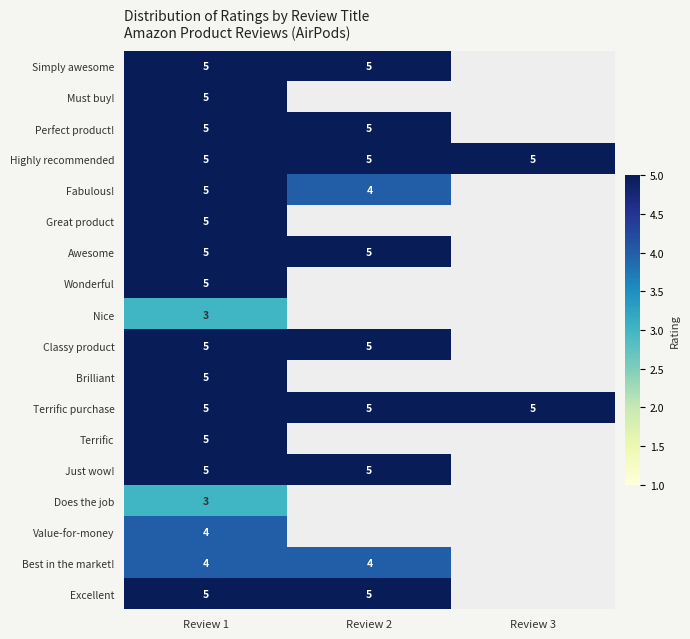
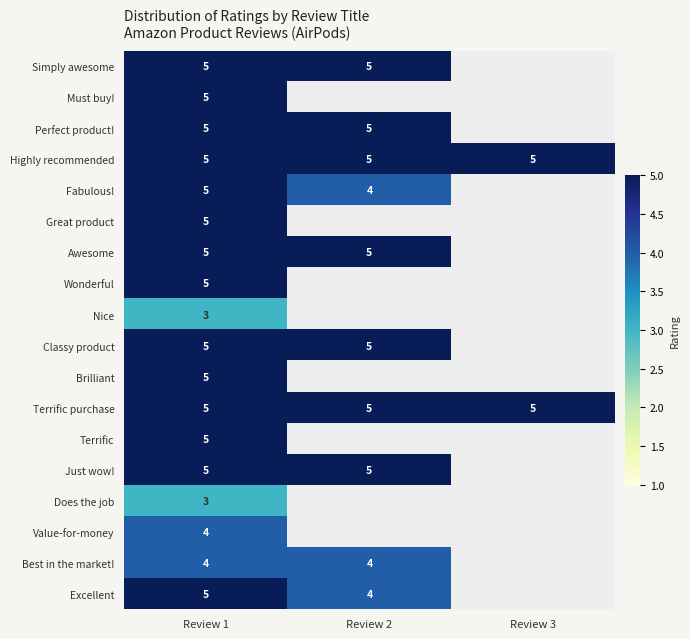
  {
    "Simply awesome": {
      "Review 1": 5,
      "Review 2": 5
    },
    "Must buy!": {
      "Review 1": 5
    },
    "Perfect product!": {
      "Review 1": 5,
      "Review 2": 5
    },
    "Highly recommended": {
      "Review 1": 5,
      "Review 2": 5,
      "Review 3": 5
    },
    "Fabulous!": {
      "Review 1": 5,
      "Review 2": 4
    },
    "Great product": {
      "Review 1": 5
    },
    "Awesome": {
      "Review 1": 5,
      "Review 2": 5
    },
    "Wonderful": {
      "Review 1": 5
    },
    "Nice": {
      "Review 1": 3
    },
    "Classy product": {
      "Review 1": 5,
      "Review 2": 5
    },
    "Brilliant": {
      "Review 1": 5
    },
    "Terrific purchase": {
      "Review 1": 5,
      "Review 2": 5,
      "Review 3": 5
    },
    "Terrific": {
      "Review 1": 5
    },
    "Just wow!": {
      "Review 1": 5,
      "Review 2": 5
    },
    "Does the job": {
      "Review 1": 3
    },
    "Value-for-money": {
      "Review 1": 4
    },
    "Best in the market!": {
      "Review 1": 4,
      "Review 2": 4
    },
    "Excellent": {
      "Review 1": 5,
-     "Review 2": 5
+     "Review 2": 4
    }
  }
